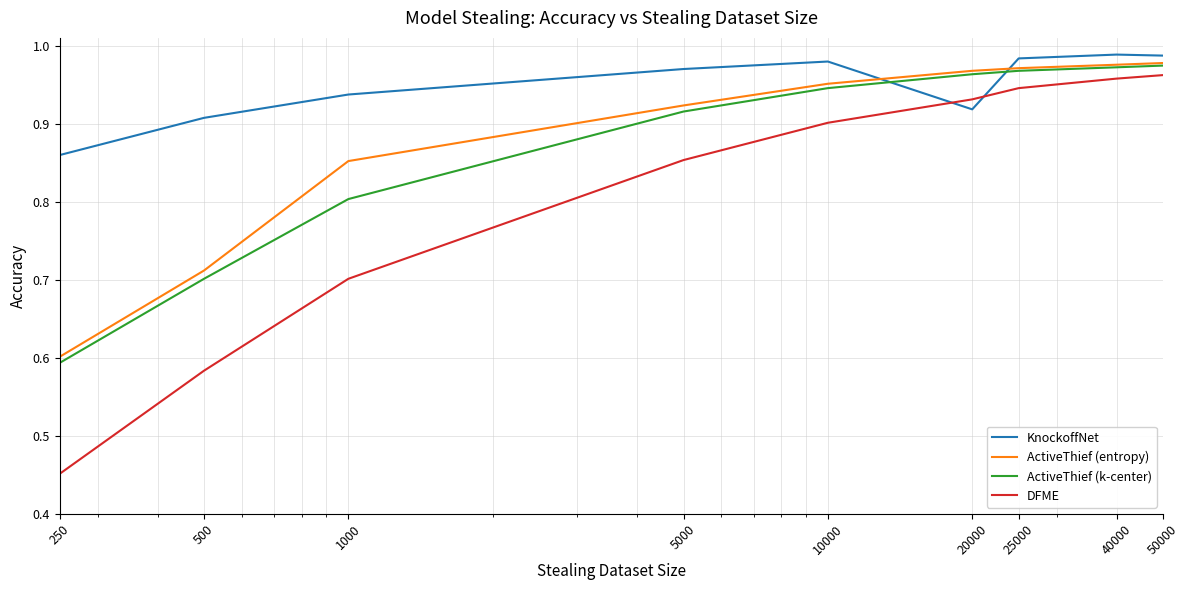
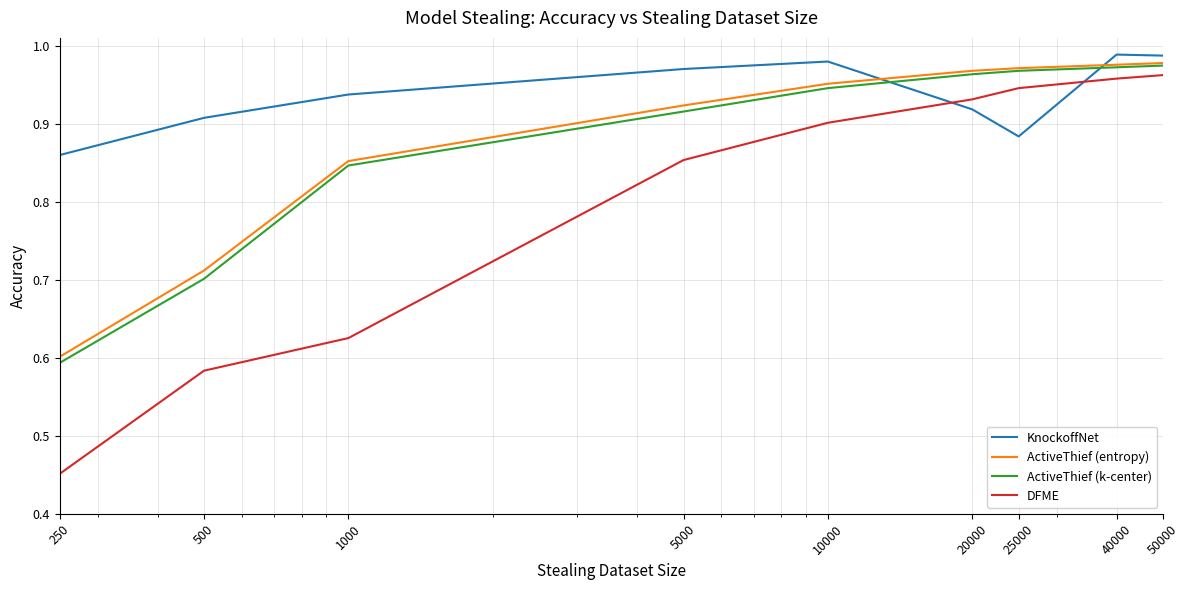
  {
    "KnockoffNet": {
      "250": 0.86,
      "500": 0.91,
      "1000": 0.94,
      "5000": 0.97,
      "10000": 0.98,
      "20000": 0.92,
-     "25000": 0.98,
+     "25000": 0.88,
      "40000": 0.99,
      "50000": 0.99
    },
    "ActiveThief (entropy)": {
      "250": 0.60,
      "500": 0.71,
      "1000": 0.85,
      "5000": 0.92,
      "10000": 0.95,
      "20000": 0.97,
      "25000": 0.97,
      "40000": 0.98,
      "50000": 0.98
    },
    "ActiveThief (k-center)": {
      "250": 0.59,
      "500": 0.70,
-     "1000": 0.80,
+     "1000": 0.85,
      "5000": 0.92,
      "10000": 0.95,
      "20000": 0.96,
      "25000": 0.97,
      "40000": 0.97,
      "50000": 0.97
    },
    "DFME": {
      "250": 0.45,
      "500": 0.58,
-     "1000": 0.70,
+     "1000": 0.63,
      "5000": 0.85,
      "10000": 0.90,
      "20000": 0.93,
      "25000": 0.95,
      "40000": 0.96,
      "50000": 0.96
    }
  }
